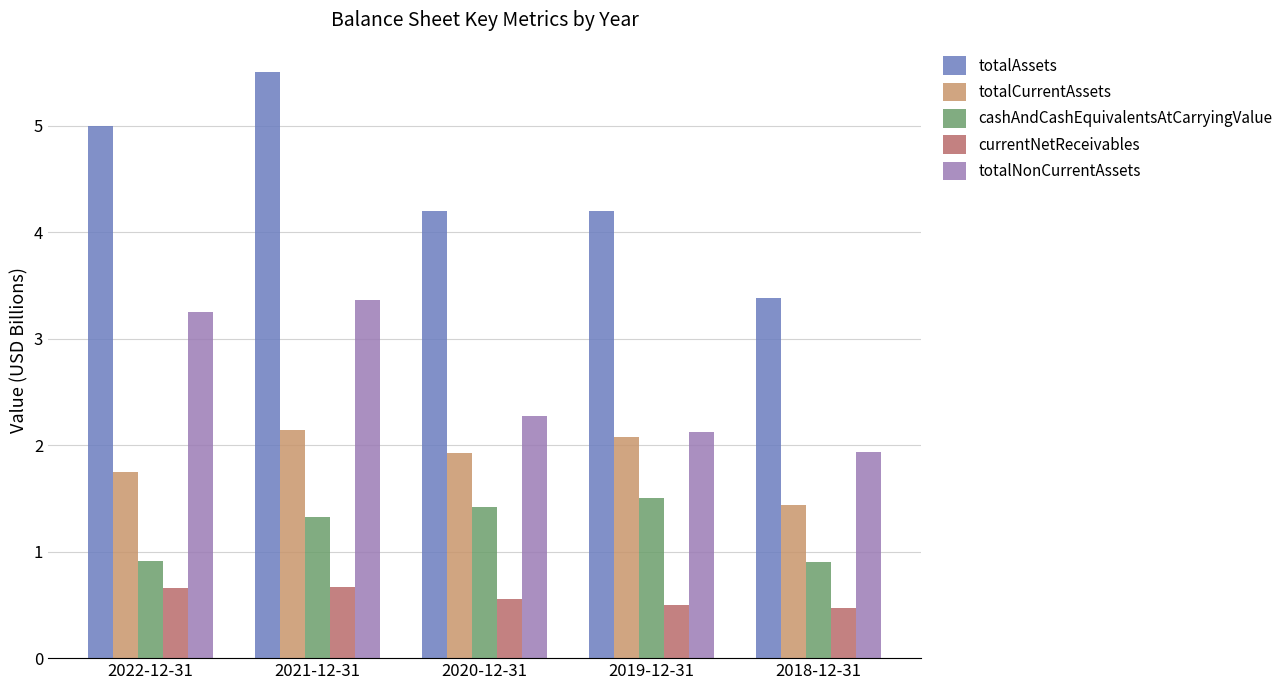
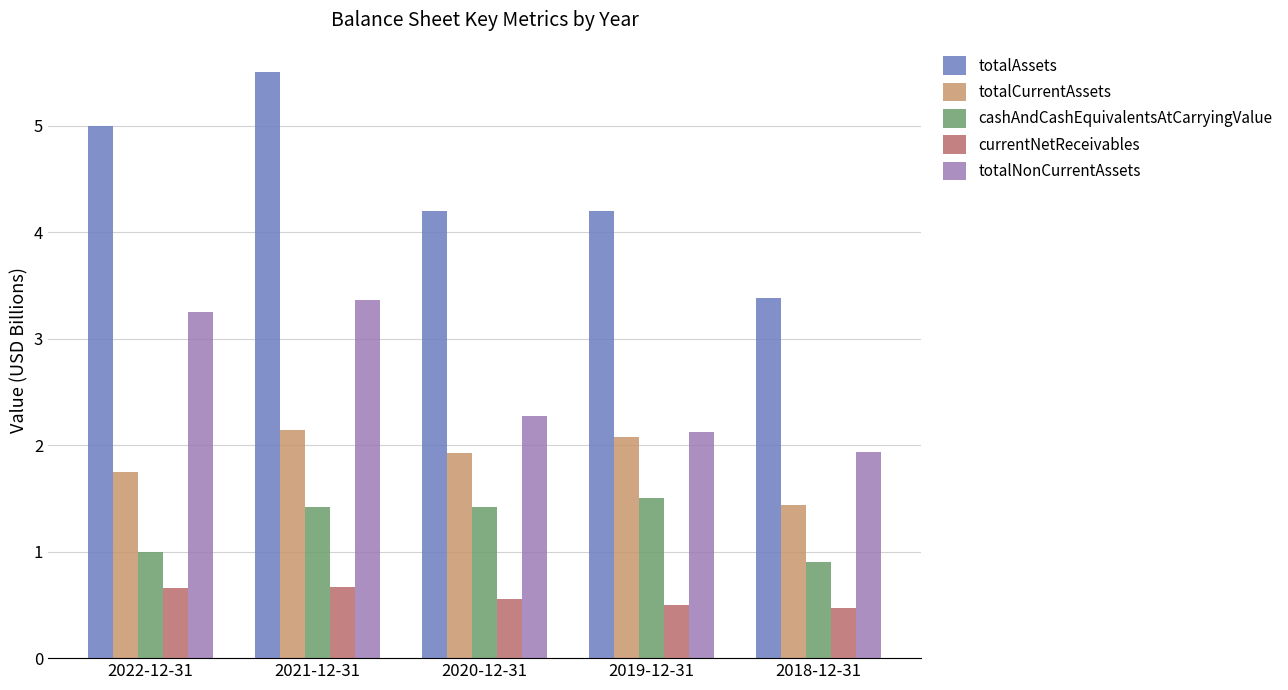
  {
    "cashAndCashEquivalentsAtCarryingValue": {
-     "2022-12-31": 0.92,
-     "2021-12-31": 1.33,
+     "2022-12-31": 0.99,
+     "2021-12-31": 1.42,
      "2020-12-31": 1.42,
      "2019-12-31": 1.51,
      "2018-12-31": 0.90
    }
  }
